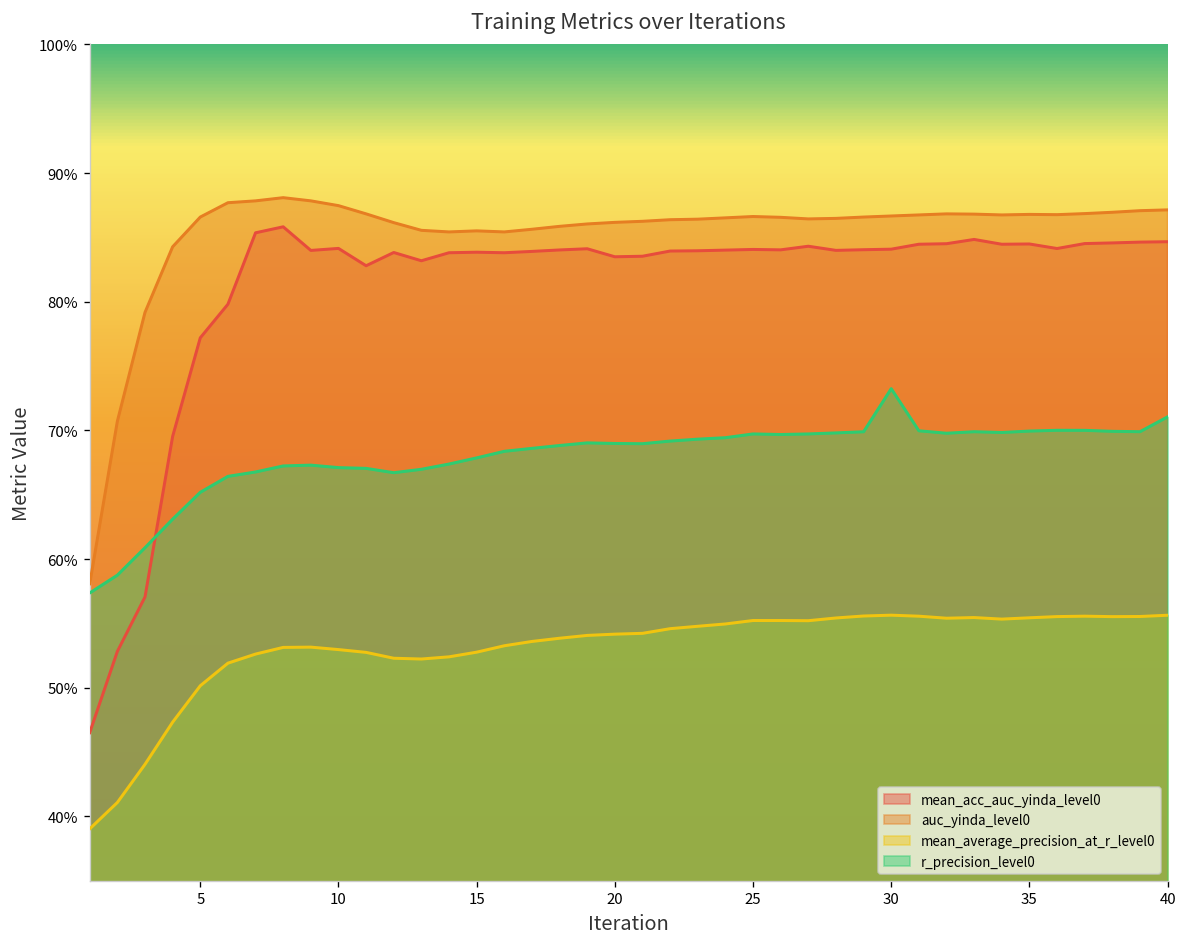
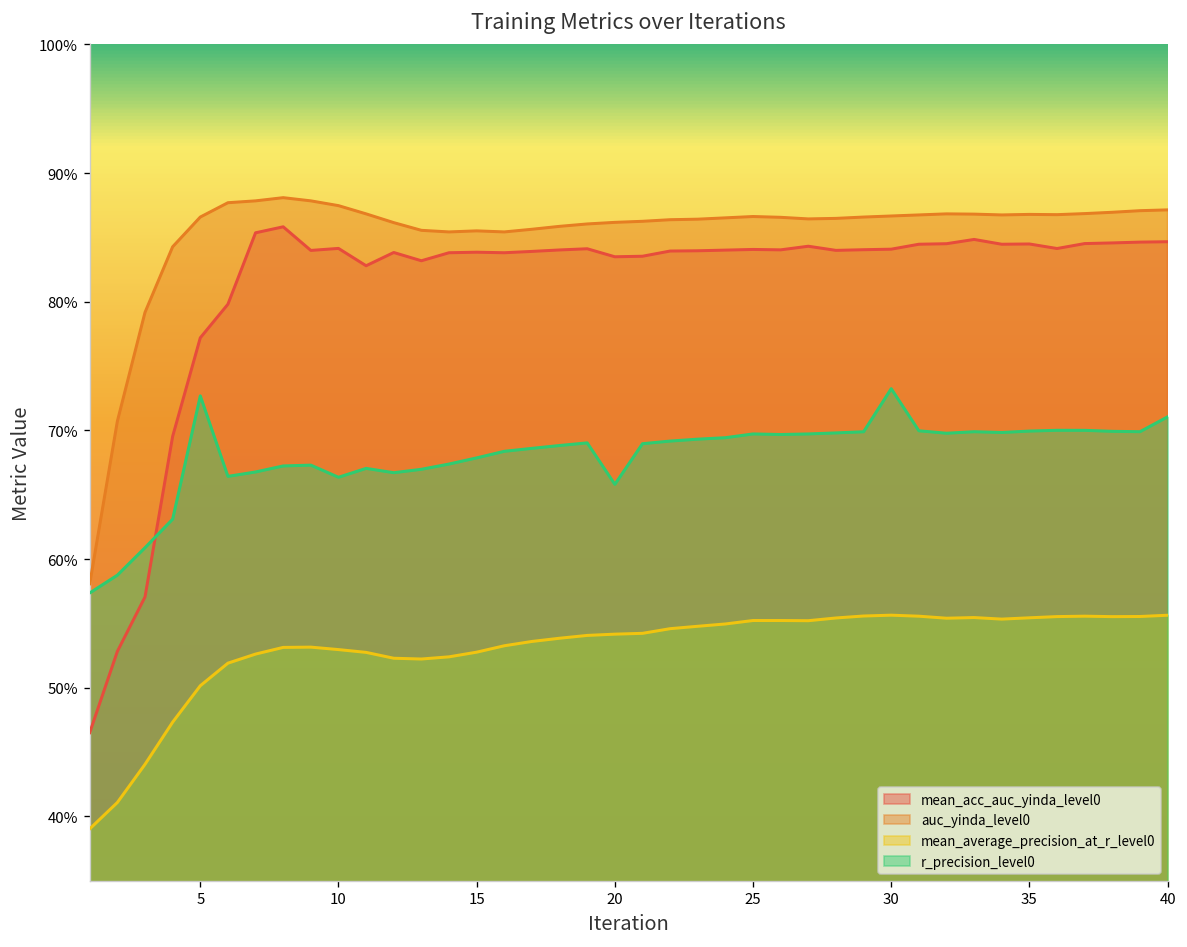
  {
    "r_precision_level0": {
-     "5": "65.2%",
-     "10": "67.1%",
+     "5": "72.7%",
+     "10": "66.4%",
      "15": "67.9%",
-     "20": "69.0%",
+     "20": "65.8%",
      "25": "69.7%",
      "30": "73.2%",
      "35": "69.9%",
      "40": "71.1%"
    }
  }
